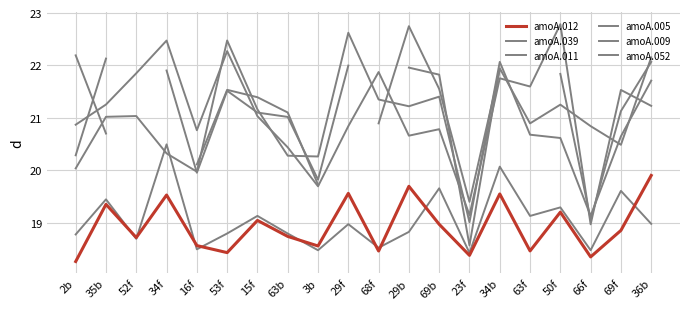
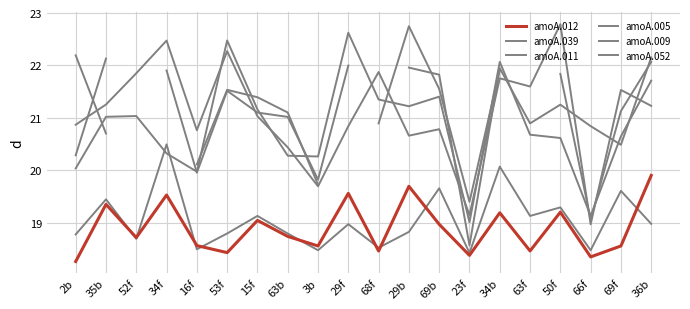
  {
    "amoA.012": {
      "2b": 18.3,
      "35b": 19.3,
      "34f": 19.5,
      "16f": 18.6,
      "53f": 18.4,
      "15f": 19.0,
      "63b": 18.7,
      "3b": 18.6,
      "29f": 19.6,
      "68f": 18.5,
      "29b": 19.7,
      "69b": 19.0,
-     "34b": 19.5,
+     "34b": 19.2,
      "63f": 18.5,
      "50f": 19.2,
      "66f": 18.3,
-     "69f": 18.9,
+     "69f": 18.6,
      "36b": 19.9
    }
  }
